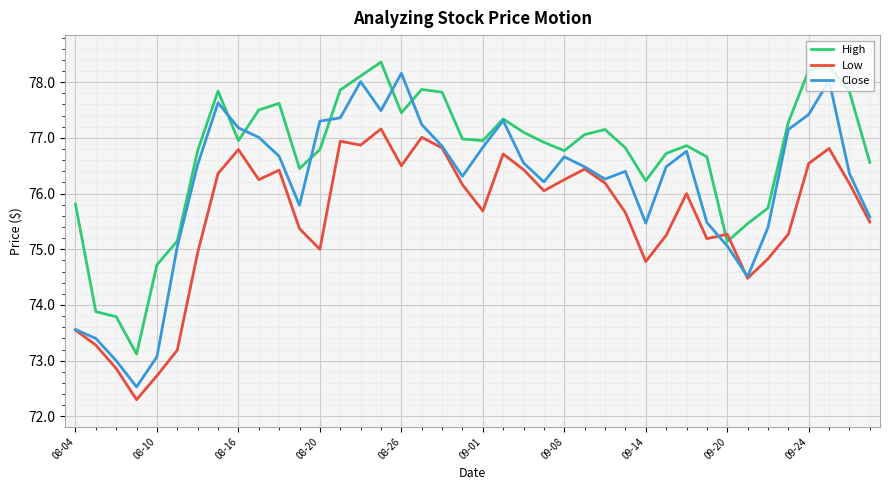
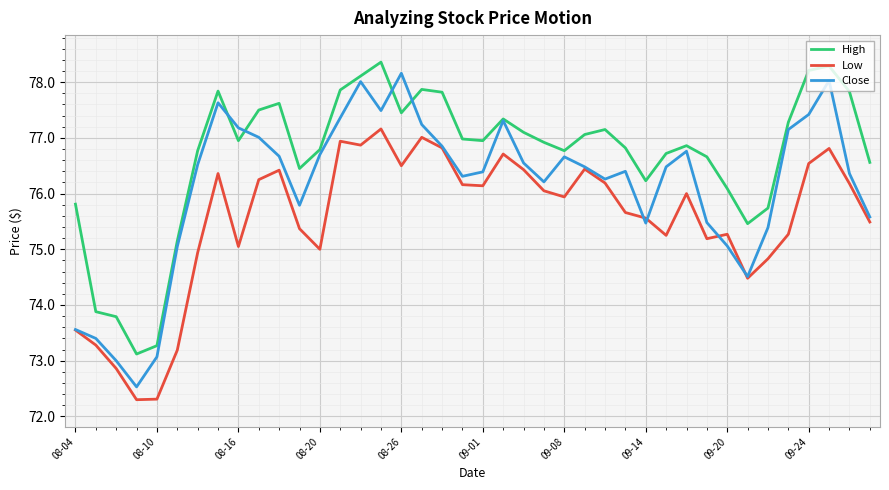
  {
    "High": {
      "08-04": 75.8,
-     "08-10": 74.7,
+     "08-10": 73.3,
      "08-16": 77.0,
      "08-20": 76.8,
      "08-26": 77.5,
      "09-01": 77.0,
      "09-08": 76.8,
      "09-14": 76.2,
-     "09-20": 75.1
+     "09-20": 76.1
    },
    "Low": {
-     "08-10": 72.7,
-     "08-16": 76.8,
+     "08-10": 72.3,
+     "08-16": 75.1,
      "08-20": 75.0,
      "08-26": 76.5,
-     "09-01": 75.7,
-     "09-08": 76.3,
-     "09-14": 74.8,
+     "09-01": 76.1,
+     "09-08": 75.9,
+     "09-14": 75.6,
      "09-20": 75.3,
      "09-24": 76.5
    },
    "Close": {
      "08-10": 73.1,
      "08-16": 77.2,
-     "08-20": 77.3,
+     "08-20": 76.7,
      "08-26": 78.2,
-     "09-01": 76.8,
+     "09-01": 76.4,
      "09-08": 76.7,
      "09-14": 75.5,
      "09-20": 75.1,
      "09-24": 77.4
    }
  }
